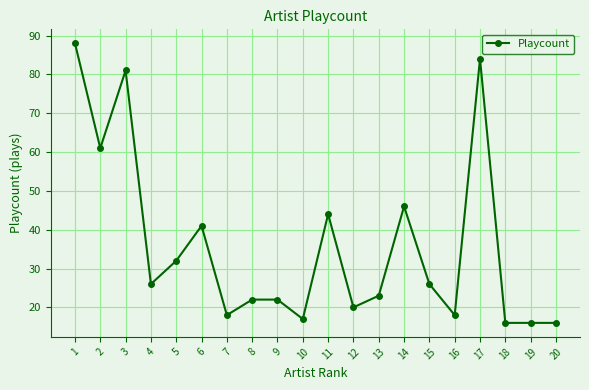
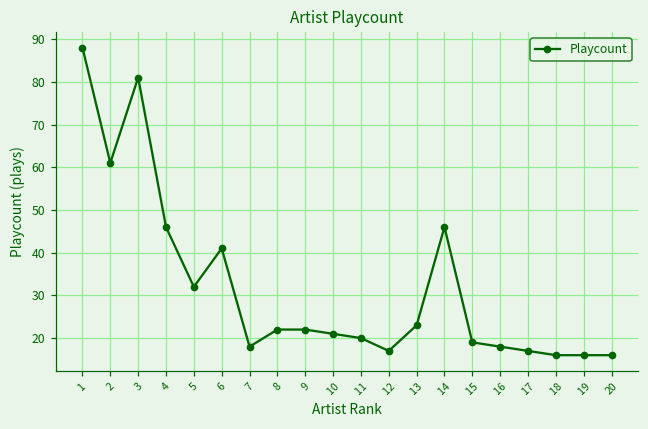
  {
    "1": 88,
    "2": 61,
    "3": 81,
-   "4": 26,
+   "4": 46,
    "5": 32,
    "6": 41,
    "7": 18,
    "8": 22,
    "9": 22,
-   "10": 17,
-   "11": 44,
-   "12": 20,
+   "10": 21,
+   "11": 20,
+   "12": 17,
    "13": 23,
    "14": 46,
-   "15": 26,
+   "15": 19,
    "16": 18,
-   "17": 84,
+   "17": 17,
    "18": 16,
    "19": 16,
    "20": 16
  }
